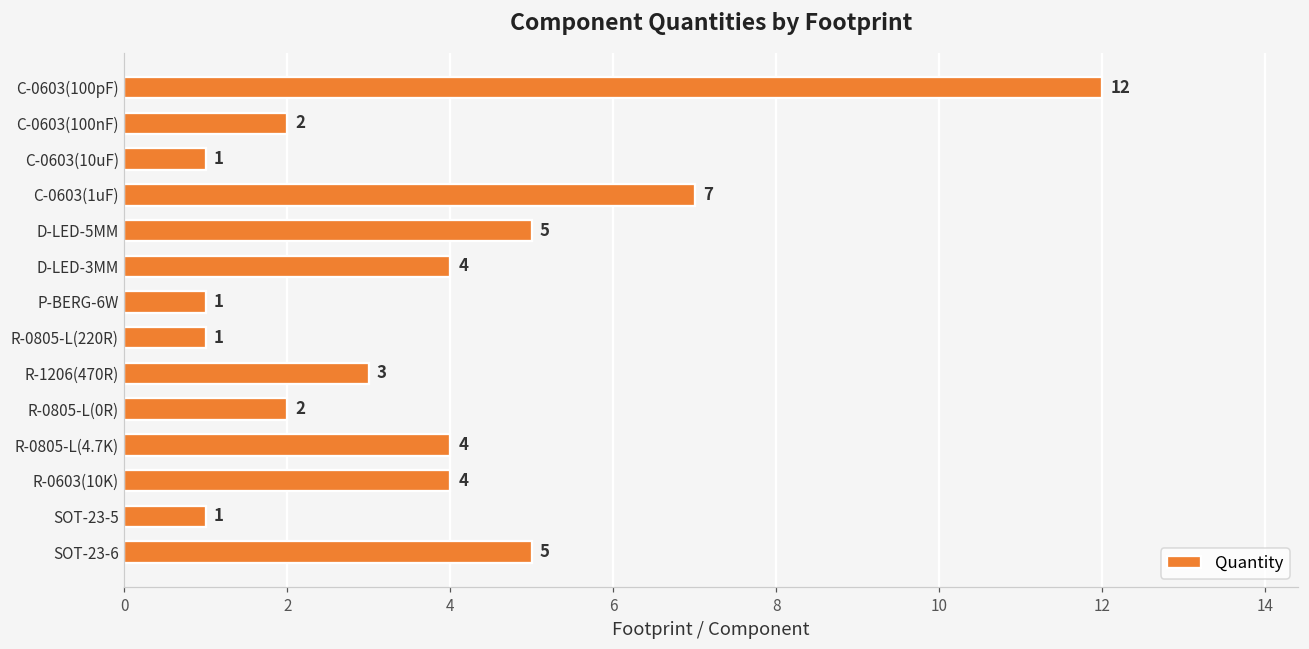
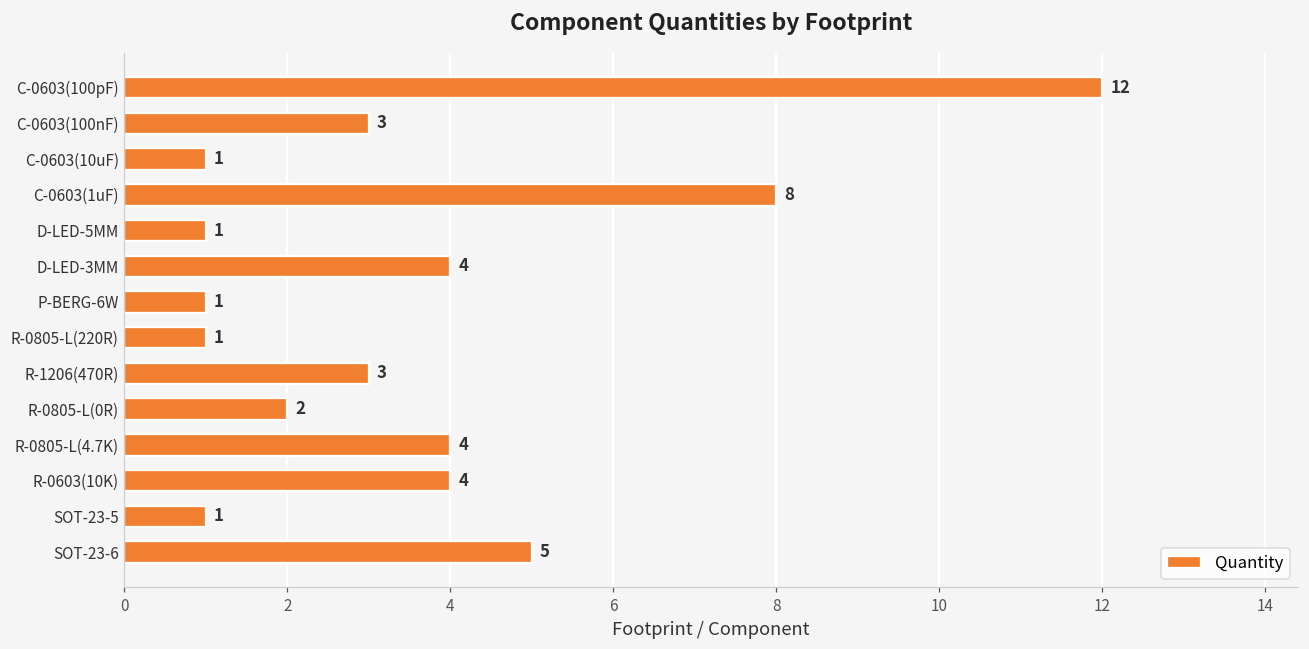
  {
    "C-0603(100pF)": 12,
-   "C-0603(100nF)": 2,
+   "C-0603(100nF)": 3,
    "C-0603(10uF)": 1,
-   "C-0603(1uF)": 7,
-   "D-LED-5MM": 5,
+   "C-0603(1uF)": 8,
+   "D-LED-5MM": 1,
    "D-LED-3MM": 4,
    "P-BERG-6W": 1,
    "R-0805-L(220R)": 1,
    "R-1206(470R)": 3,
    "R-0805-L(0R)": 2,
    "R-0805-L(4.7K)": 4,
    "R-0603(10K)": 4,
    "SOT-23-5": 1,
    "SOT-23-6": 5
  }
